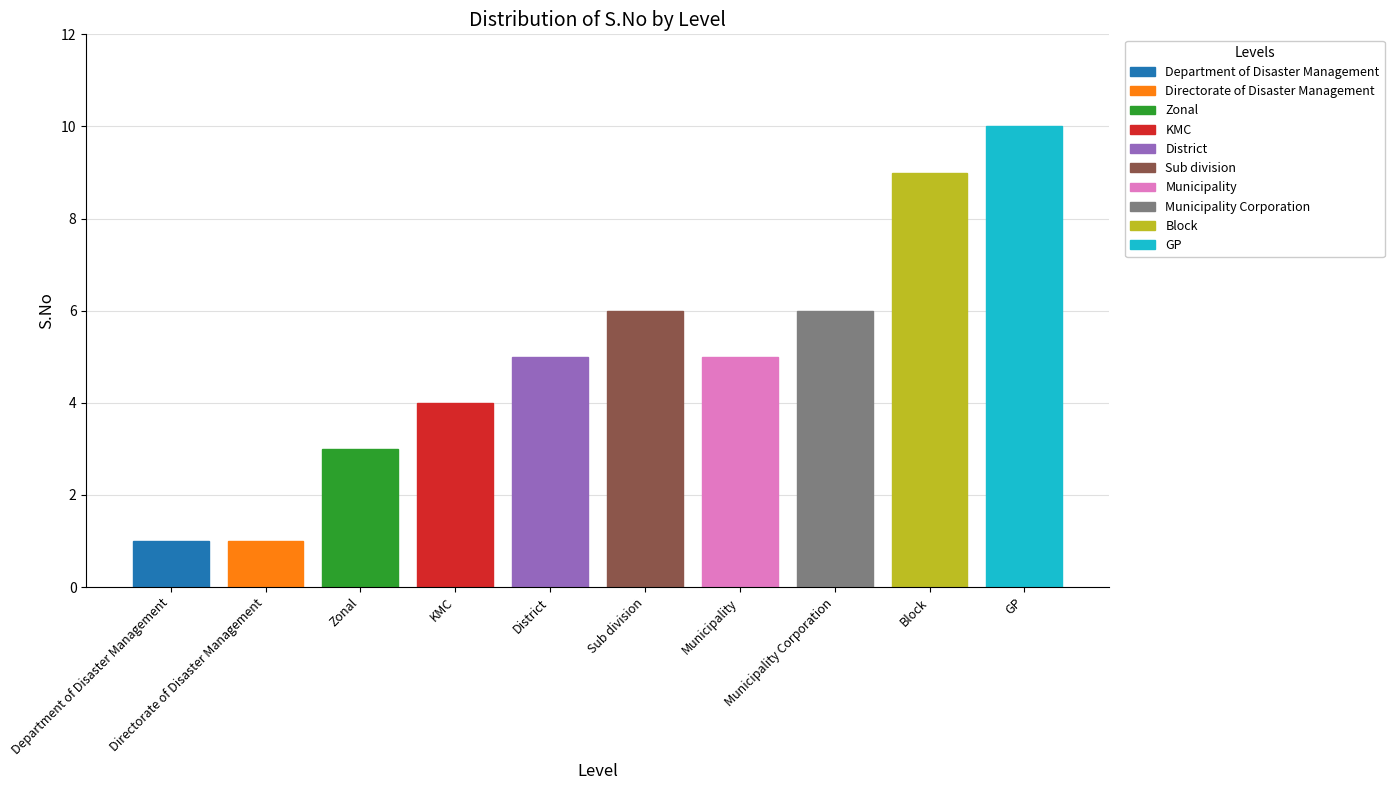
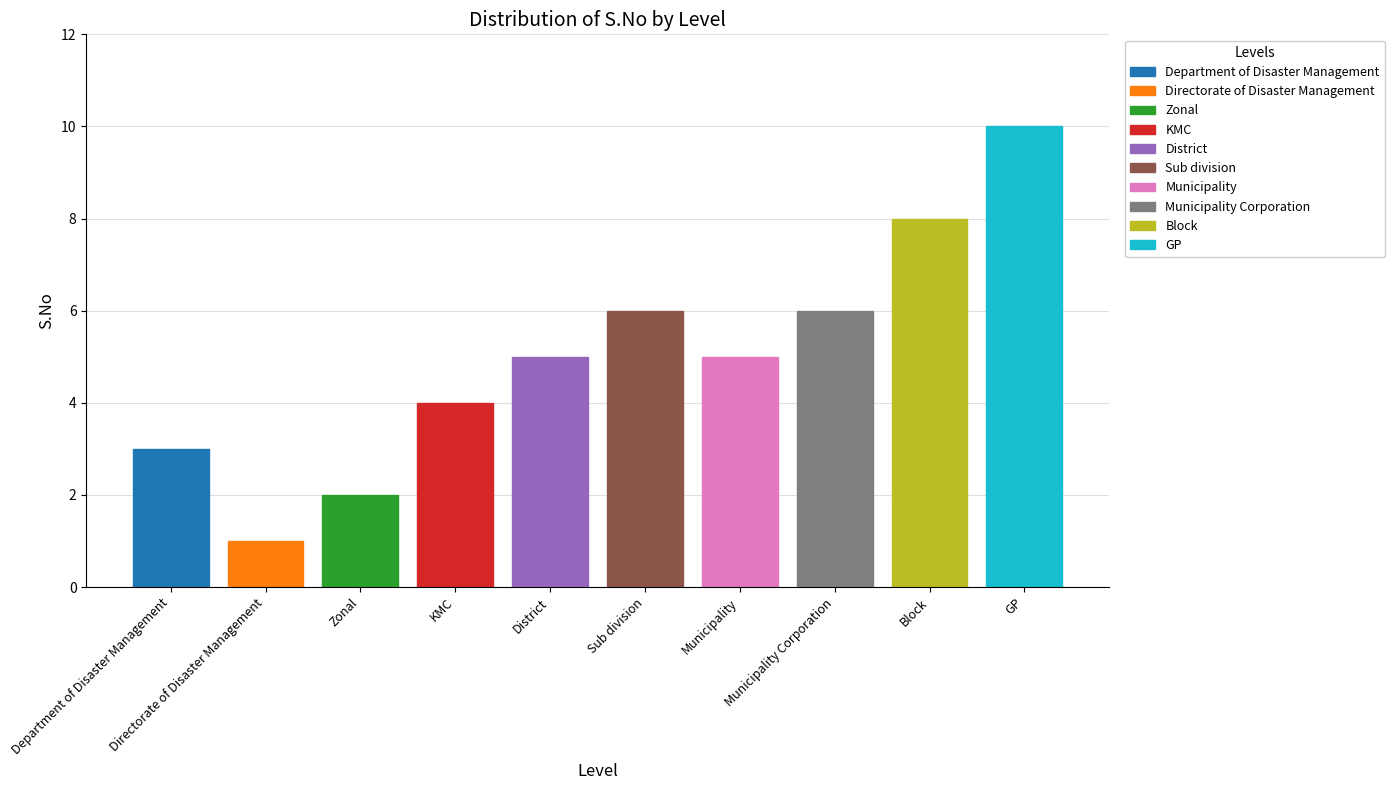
  {
-   "Department of Disaster Management": 1,
+   "Department of Disaster Management": 3,
    "Directorate of Disaster Management": 1,
-   "Zonal": 3,
+   "Zonal": 2,
    "KMC": 4,
    "District": 5,
    "Sub division": 6,
    "Municipality": 5,
    "Municipality Corporation": 6,
-   "Block": 9,
+   "Block": 8,
    "GP": 10
  }
